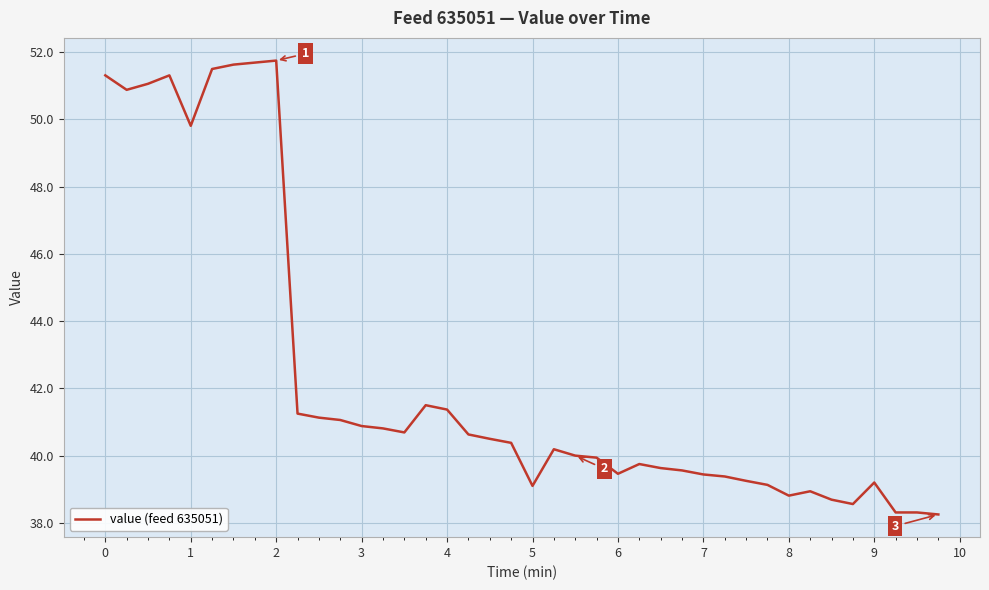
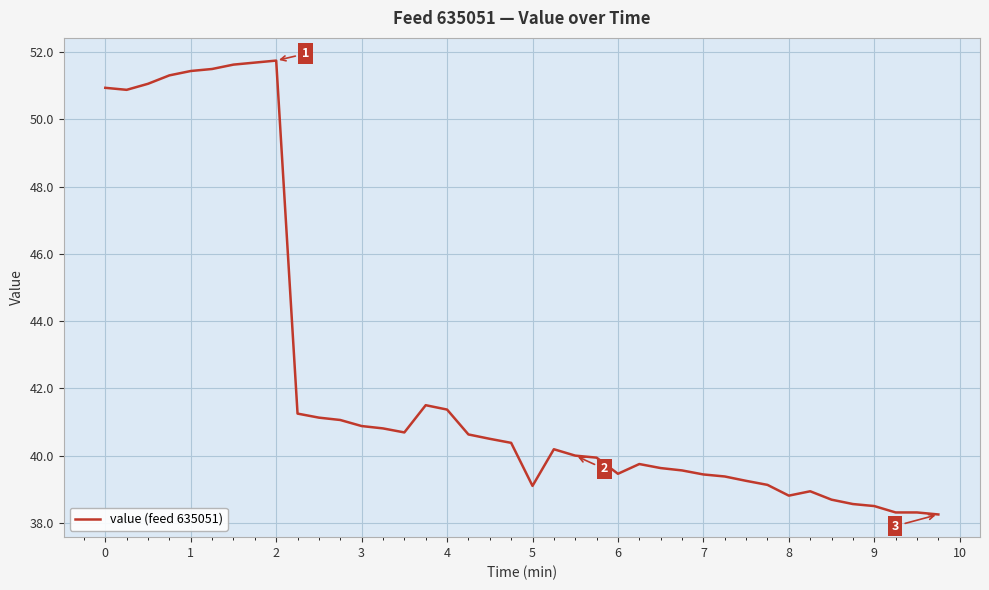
  {
-   "0": 51.3,
-   "1": 49.8,
+   "0": 50.9,
+   "1": 51.4,
    "3": 40.9,
    "4": 41.4,
    "5": 39.1,
    "6": 39.5,
    "7": 39.4,
    "8": 38.8,
-   "9": 39.2
+   "9": 38.5
  }
